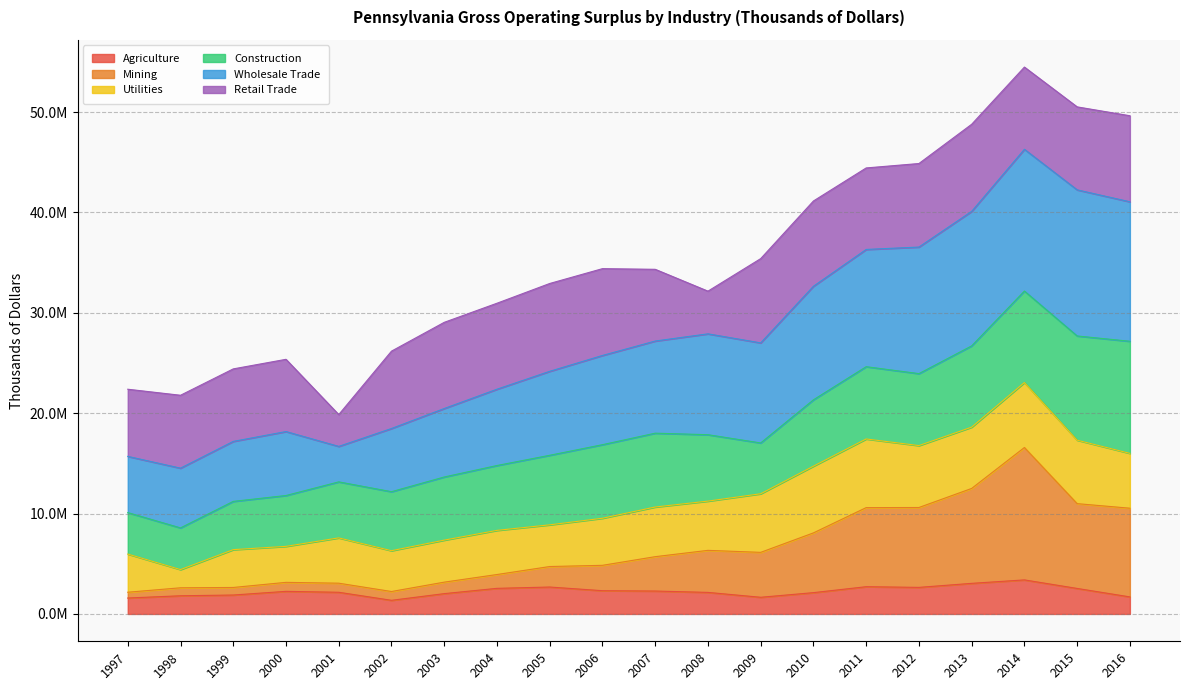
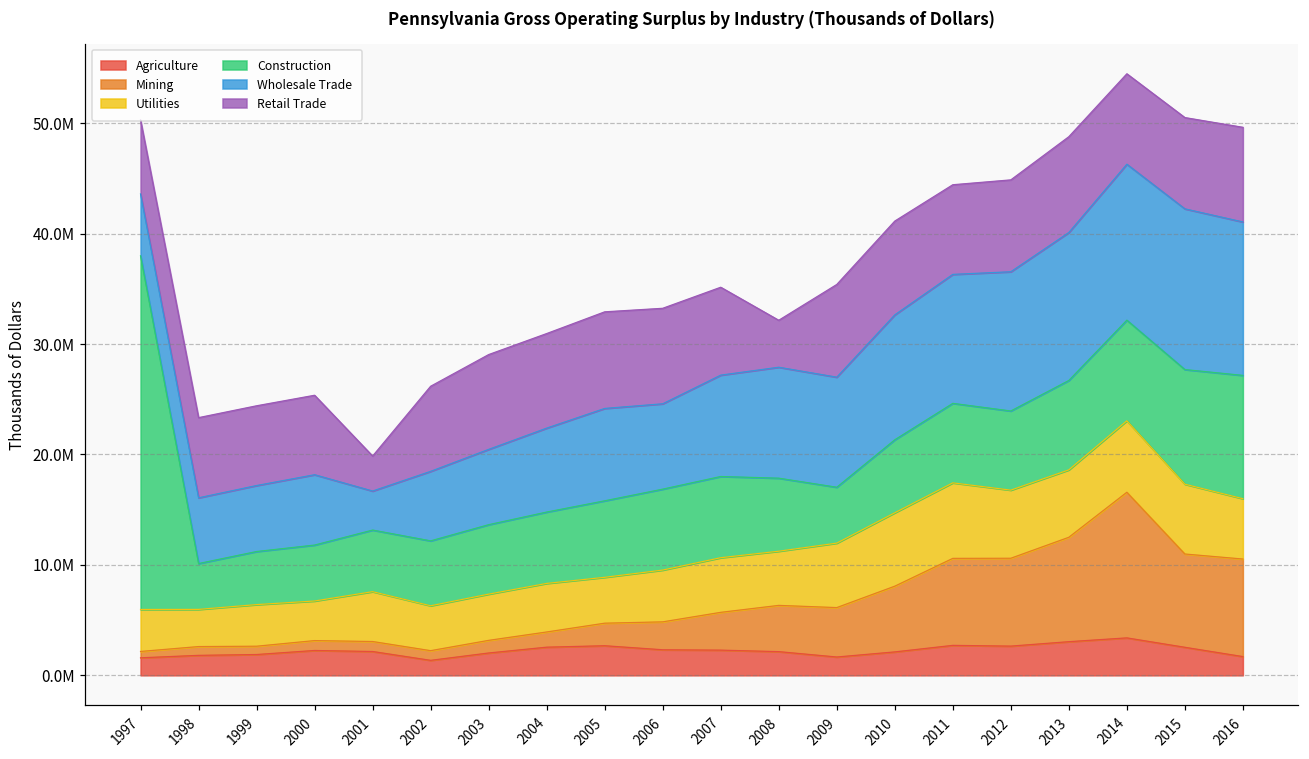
  {
    "Utilities": {
      "1997": 3800000,
-     "1998": 1800000,
+     "1998": 3400000,
      "1999": 3800000,
      "2000": 3600000,
      "2001": 4500000,
      "2002": 4100000,
      "2003": 4200000,
      "2004": 4400000,
      "2005": 4200000,
      "2006": 4700000,
      "2007": 4900000,
      "2008": 4900000,
      "2009": 5800000,
      "2010": 6600000,
      "2011": 6800000,
      "2012": 6200000,
      "2013": 6100000,
      "2014": 6500000,
      "2015": 6300000,
      "2016": 5500000
    },
    "Construction": {
-     "1997": 4100000,
+     "1997": 32000000,
      "1998": 4200000,
      "1999": 4800000,
      "2000": 5100000,
      "2001": 5600000,
      "2002": 5900000,
      "2003": 6300000,
      "2004": 6500000,
      "2005": 6900000,
      "2006": 7300000,
      "2007": 7400000,
      "2008": 6600000,
      "2009": 5100000,
      "2010": 6600000,
      "2011": 7200000,
      "2012": 7200000,
      "2013": 8100000,
      "2014": 9100000,
      "2015": 10400000,
      "2016": 11200000
    },
    "Wholesale Trade": {
      "1997": 5600000,
      "1998": 6000000,
      "1999": 6000000,
      "2000": 6400000,
      "2001": 3500000,
      "2002": 6300000,
      "2003": 6800000,
      "2004": 7600000,
      "2005": 8400000,
-     "2006": 8900000,
+     "2006": 7700000,
      "2007": 9200000,
      "2008": 10000000,
      "2009": 10000000,
      "2010": 11300000,
      "2011": 11700000,
      "2012": 12600000,
      "2013": 13400000,
      "2014": 14100000,
      "2015": 14600000,
      "2016": 13900000
    },
    "Retail Trade": {
      "1997": 6700000,
      "1998": 7300000,
      "1999": 7200000,
      "2000": 7200000,
      "2001": 3200000,
      "2002": 7700000,
      "2003": 8600000,
      "2004": 8600000,
      "2005": 8700000,
      "2006": 8600000,
-     "2007": 7100000,
+     "2007": 8000000,
      "2008": 4300000,
      "2009": 8400000,
      "2010": 8500000,
      "2011": 8100000,
      "2012": 8300000,
      "2013": 8700000,
      "2014": 8200000,
      "2015": 8300000,
      "2016": 8600000
    }
  }
